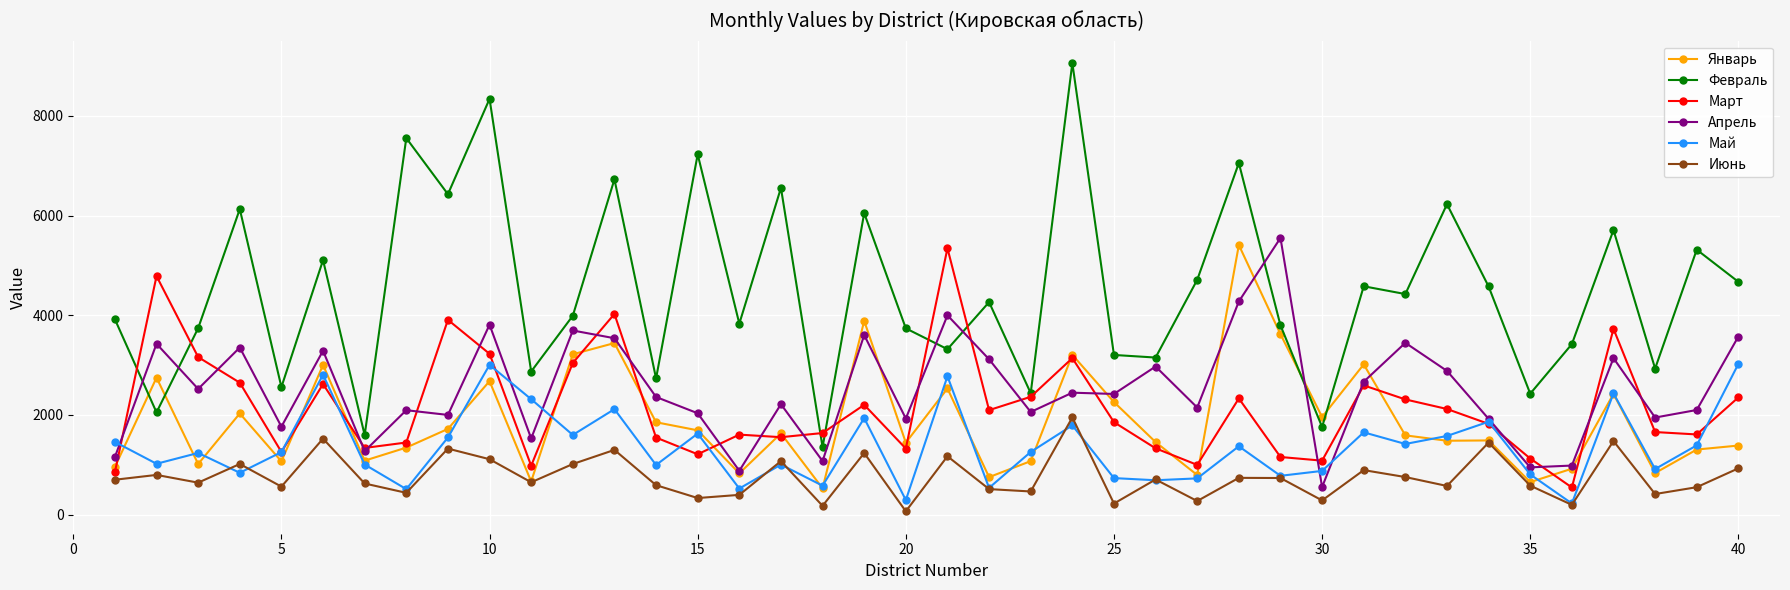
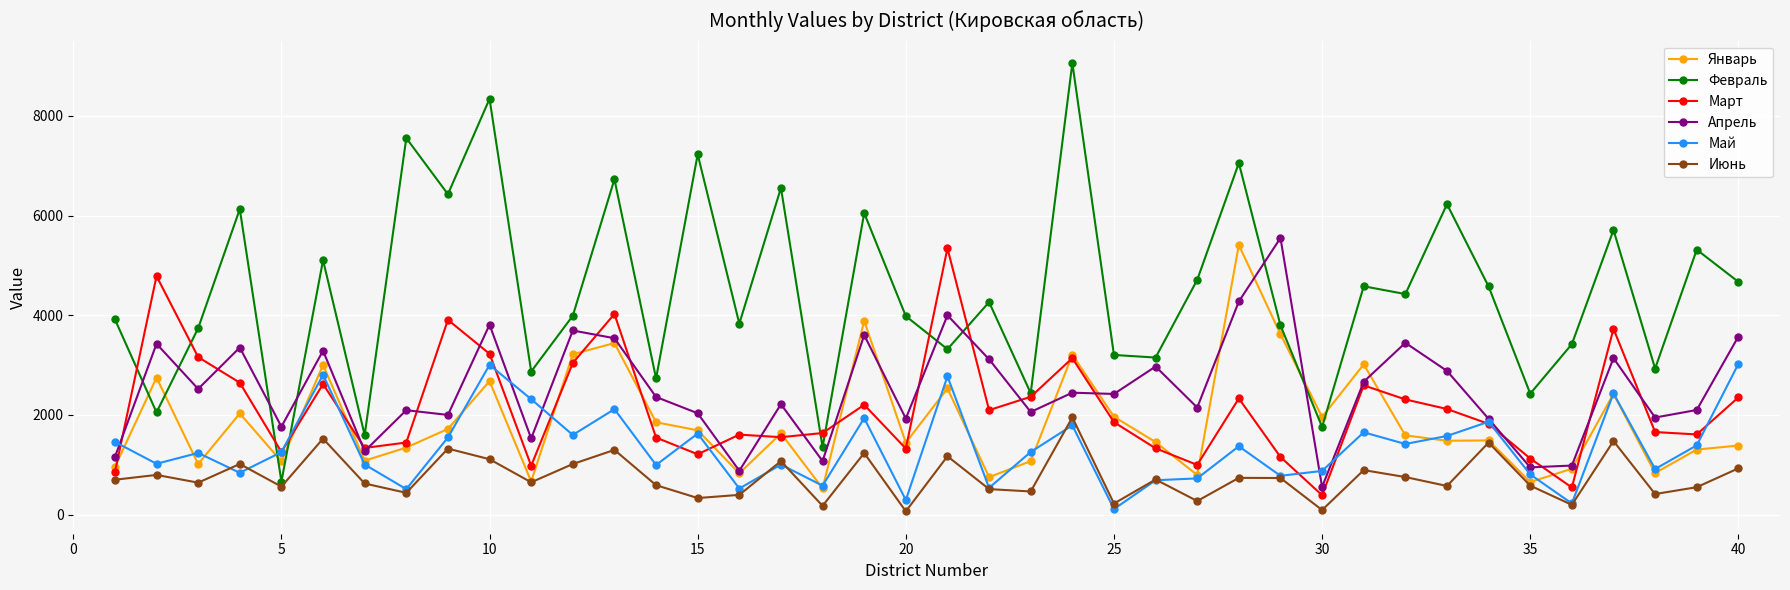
  {
    "Январь": {
      "5": 1100,
      "10": 2700,
      "15": 1700,
      "20": 1400,
-     "25": 2300,
+     "25": 2000,
      "30": 2000,
      "35": 700,
      "40": 1400
    },
    "Февраль": {
-     "5": 2600,
+     "5": 700,
      "10": 8300,
      "15": 7200,
-     "20": 3700,
+     "20": 4000,
      "25": 3200,
      "30": 1800,
      "35": 2400,
      "40": 4700
    },
    "Март": {
      "10": 3200,
      "15": 1200,
      "20": 1300,
      "25": 1900,
-     "30": 1100,
+     "30": 400,
      "35": 1100,
      "40": 2400
    },
    "Апрель": {
      "5": 1800,
      "10": 3800,
      "15": 2000,
      "20": 1900,
      "25": 2400,
      "30": 600,
      "35": 900,
      "40": 3600
    },
    "Май": {
      "10": 3000,
      "15": 1600,
      "20": 300,
-     "25": 700,
+     "25": 100,
      "30": 900,
      "35": 800,
      "40": 3000
    },
    "Июнь": {
      "5": 600,
      "10": 1100,
      "15": 300,
      "20": 100,
      "25": 200,
-     "30": 300,
+     "30": 100,
      "35": 600,
      "40": 900
    }
  }
